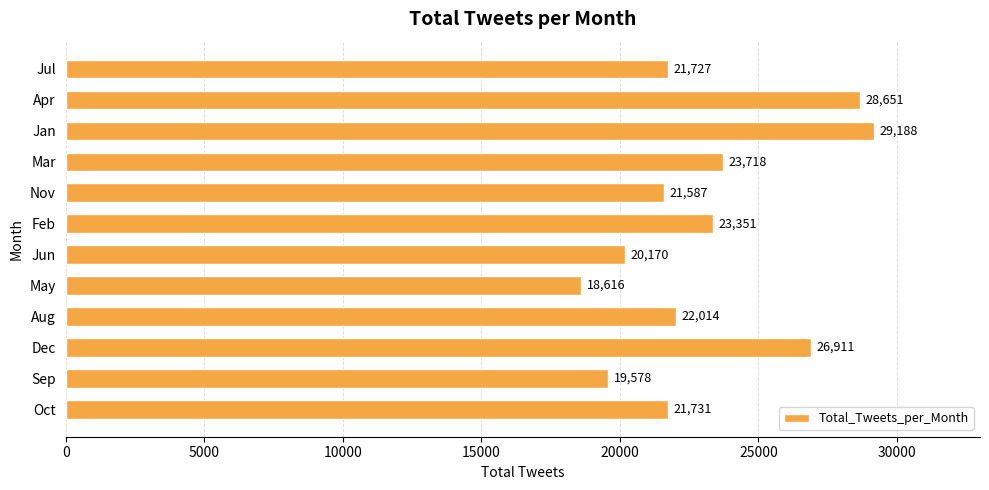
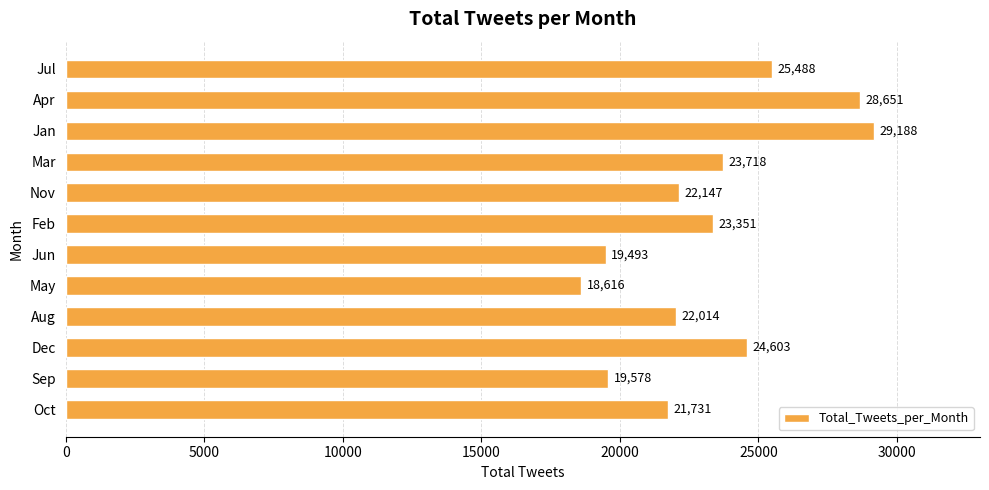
  {
-   "Jul": "21,727",
+   "Jul": "25,488",
    "Apr": "28,651",
    "Jan": "29,188",
    "Mar": "23,718",
-   "Nov": "21,587",
+   "Nov": "22,147",
    "Feb": "23,351",
-   "Jun": "20,170",
+   "Jun": "19,493",
    "May": "18,616",
    "Aug": "22,014",
-   "Dec": "26,911",
+   "Dec": "24,603",
    "Sep": "19,578",
    "Oct": "21,731"
  }
